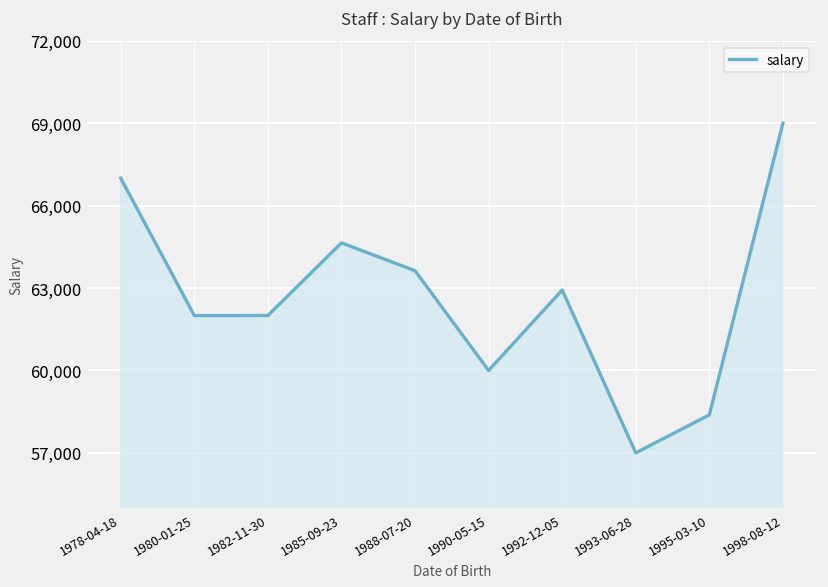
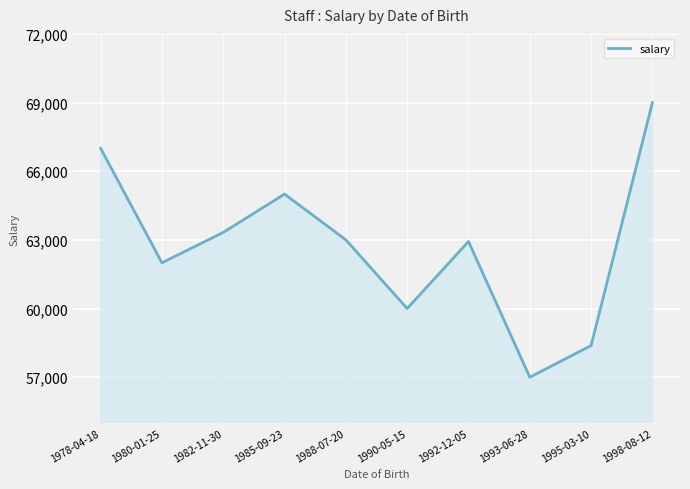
  {
    "1978-04-18": "67,000",
    "1980-01-25": "62,000",
-   "1982-11-30": "62,000",
-   "1985-09-23": "64,600",
-   "1988-07-20": "63,600",
+   "1982-11-30": "63,300",
+   "1985-09-23": "65,000",
+   "1988-07-20": "63,000",
    "1990-05-15": "60,000",
    "1992-12-05": "62,900",
    "1993-06-28": "57,000",
    "1995-03-10": "58,400",
    "1998-08-12": "69,000"
  }
